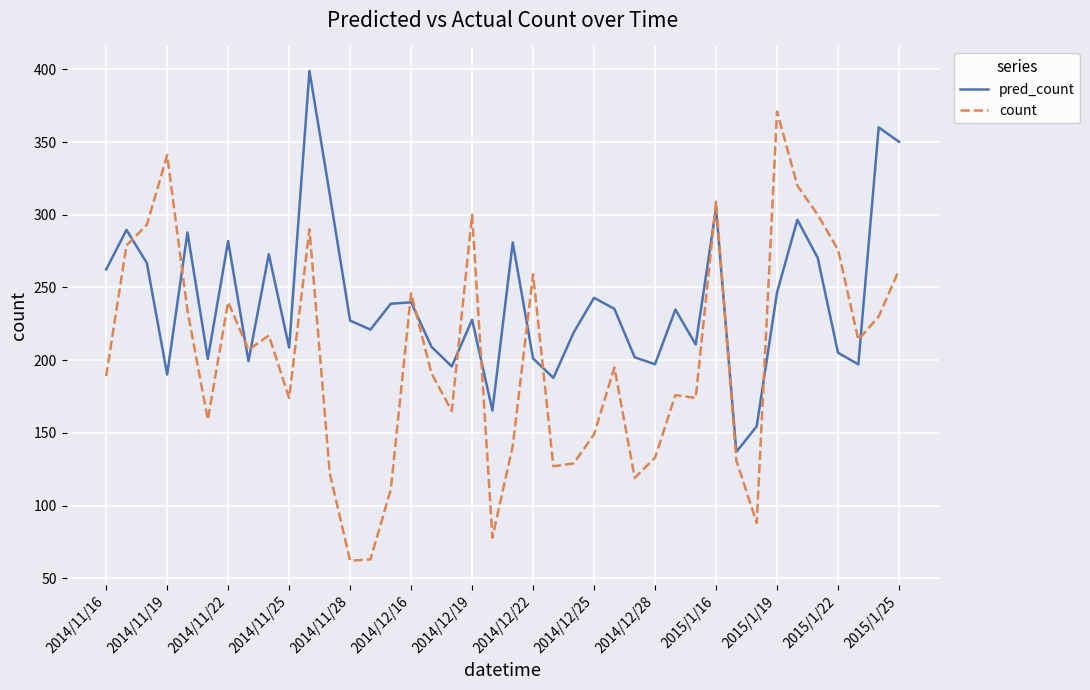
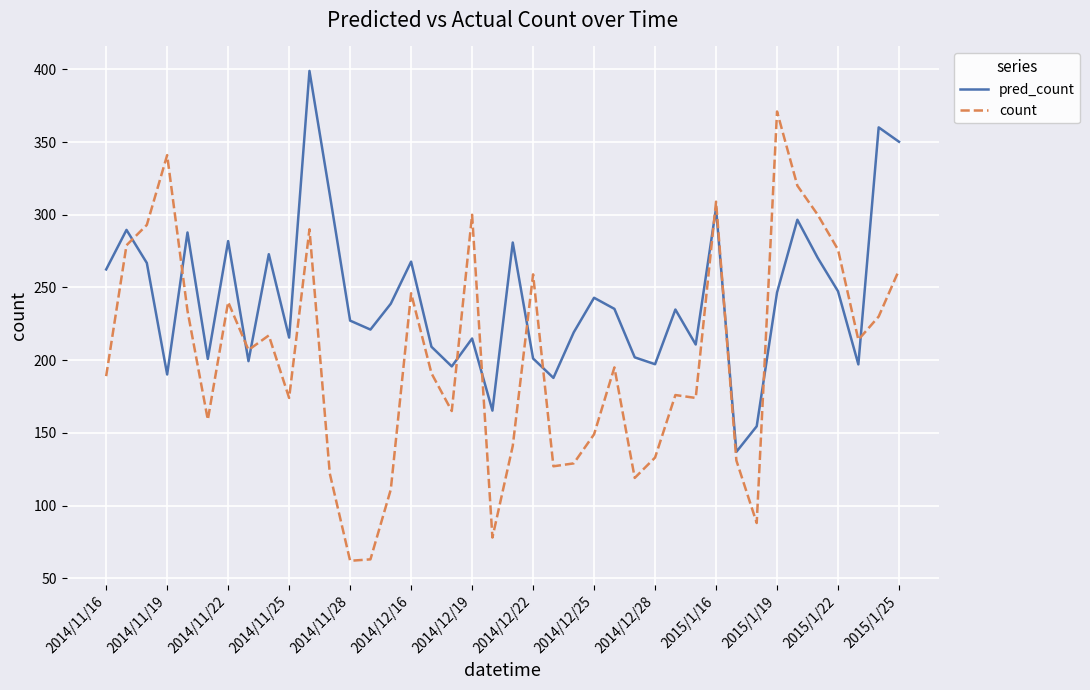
  {
    "pred_count": {
      "2014/11/16": 262,
      "2014/11/19": 190,
      "2014/11/22": 282,
-     "2014/11/25": 209,
+     "2014/11/25": 216,
      "2014/11/28": 227,
-     "2014/12/16": 240,
-     "2014/12/19": 228,
+     "2014/12/16": 268,
+     "2014/12/19": 215,
      "2014/12/22": 201,
      "2014/12/25": 243,
      "2014/12/28": 197,
      "2015/1/16": 305,
      "2015/1/19": 247,
-     "2015/1/22": 205,
+     "2015/1/22": 247,
      "2015/1/25": 350
    },
    "count": {
      "2014/11/16": 189,
      "2014/11/19": 341,
      "2014/11/22": 240,
      "2014/11/25": 174,
      "2014/11/28": 62,
      "2014/12/16": 246,
      "2014/12/19": 300,
      "2014/12/22": 259,
      "2014/12/25": 149,
      "2014/12/28": 133,
      "2015/1/16": 309,
      "2015/1/19": 371,
      "2015/1/22": 276,
      "2015/1/25": 262
    }
  }
